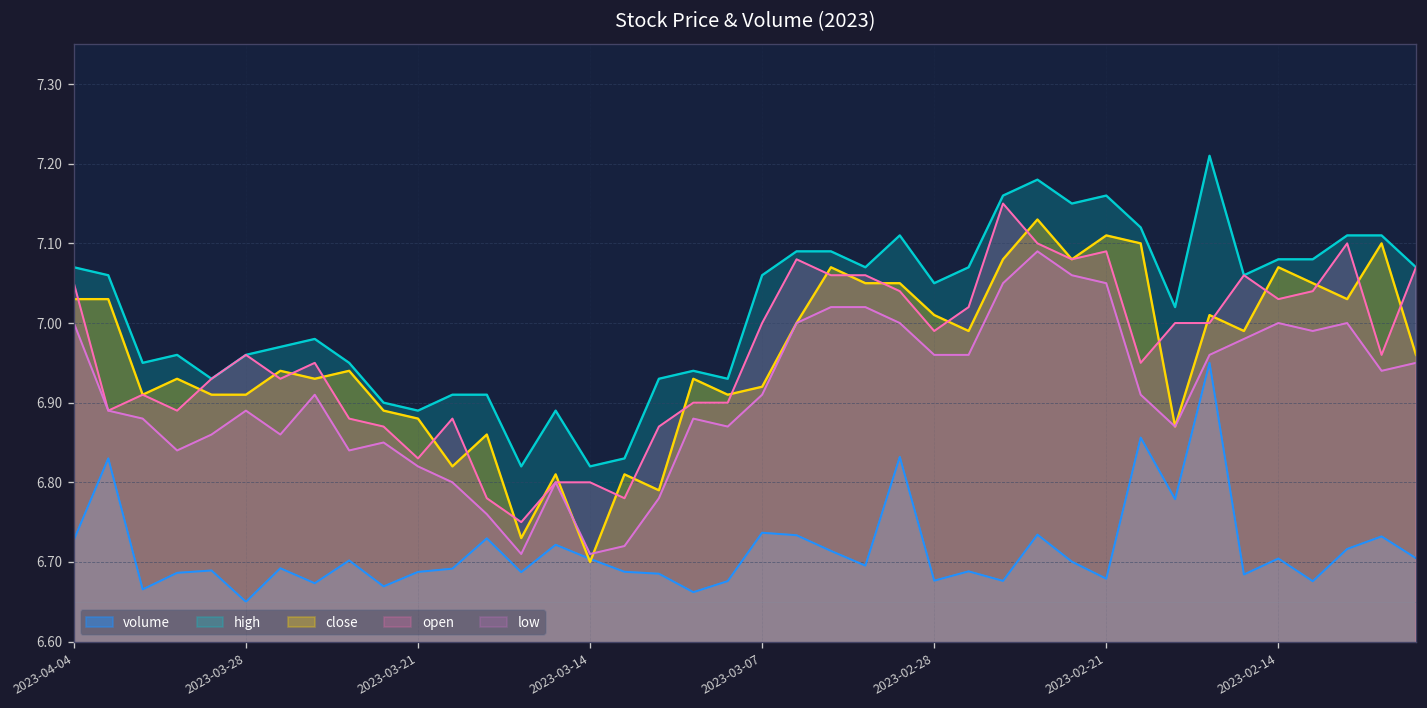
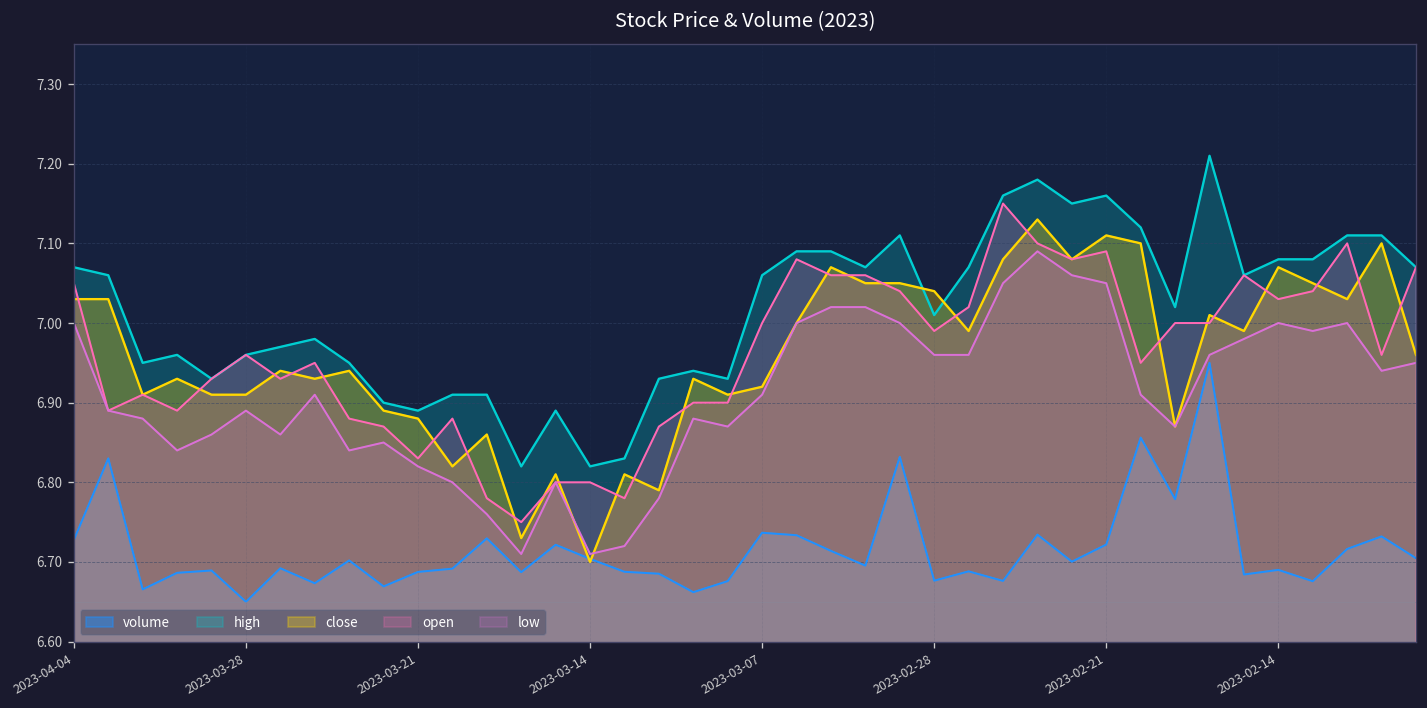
  {
    "volume": {
      "2023-04-04": 6.73,
      "2023-03-28": 6.65,
      "2023-03-21": 6.69,
      "2023-03-14": 6.70,
      "2023-03-07": 6.74,
      "2023-02-28": 6.68,
-     "2023-02-21": 6.68,
-     "2023-02-14": 6.70
+     "2023-02-21": 6.72,
+     "2023-02-14": 6.69
    },
    "high": {
      "2023-04-04": 7.07,
      "2023-03-21": 6.89,
      "2023-03-14": 6.82,
      "2023-03-07": 7.06,
-     "2023-02-28": 7.05,
+     "2023-02-28": 7.01,
      "2023-02-21": 7.16,
      "2023-02-14": 7.08
    },
    "close": {
      "2023-04-04": 7.03,
      "2023-03-28": 6.91,
      "2023-03-21": 6.88,
      "2023-03-14": 6.70,
      "2023-03-07": 6.92,
-     "2023-02-28": 7.01,
+     "2023-02-28": 7.04,
      "2023-02-21": 7.11,
      "2023-02-14": 7.07
    }
  }
